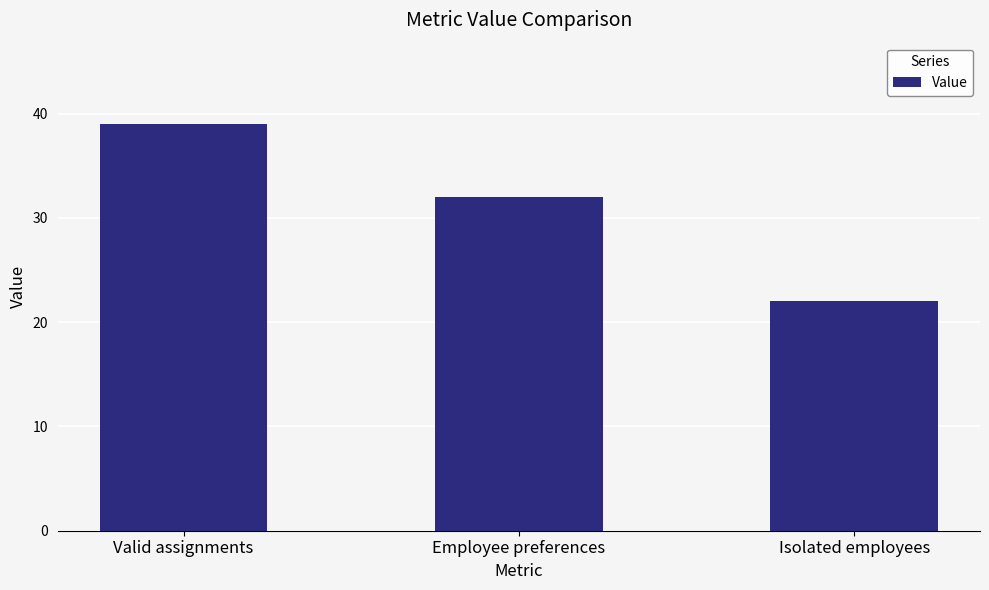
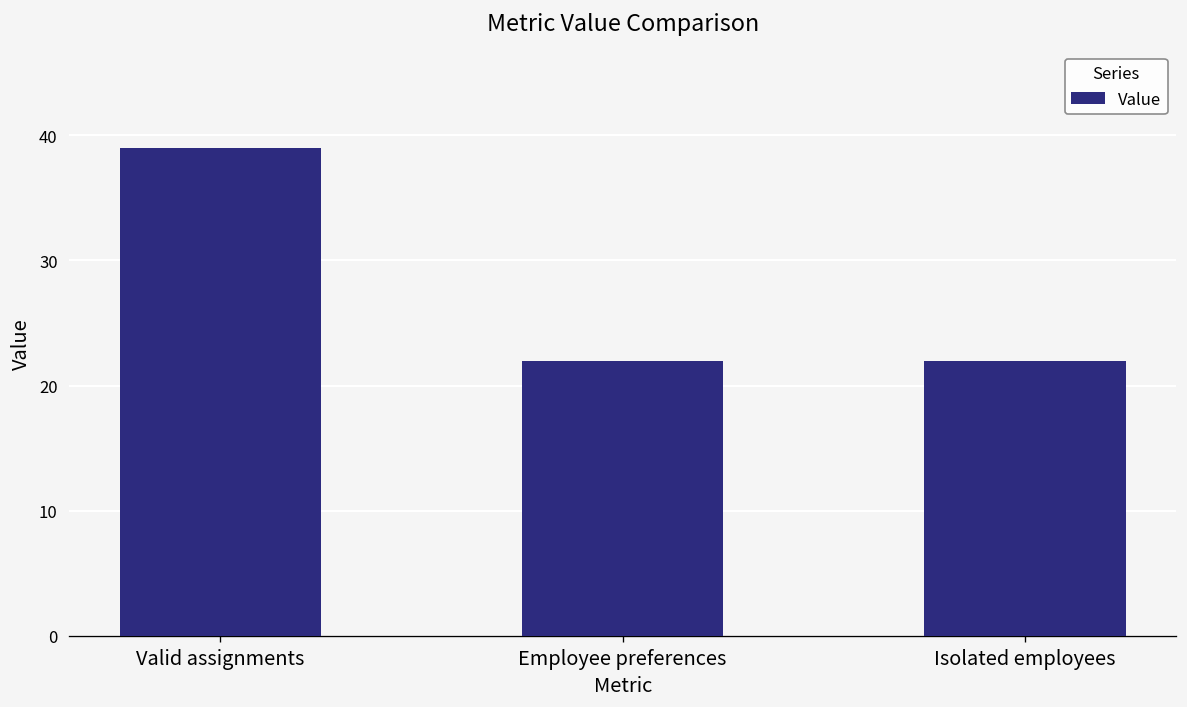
  {
    "Valid assignments": 39,
-   "Employee preferences": 32,
+   "Employee preferences": 22,
    "Isolated employees": 22
  }
